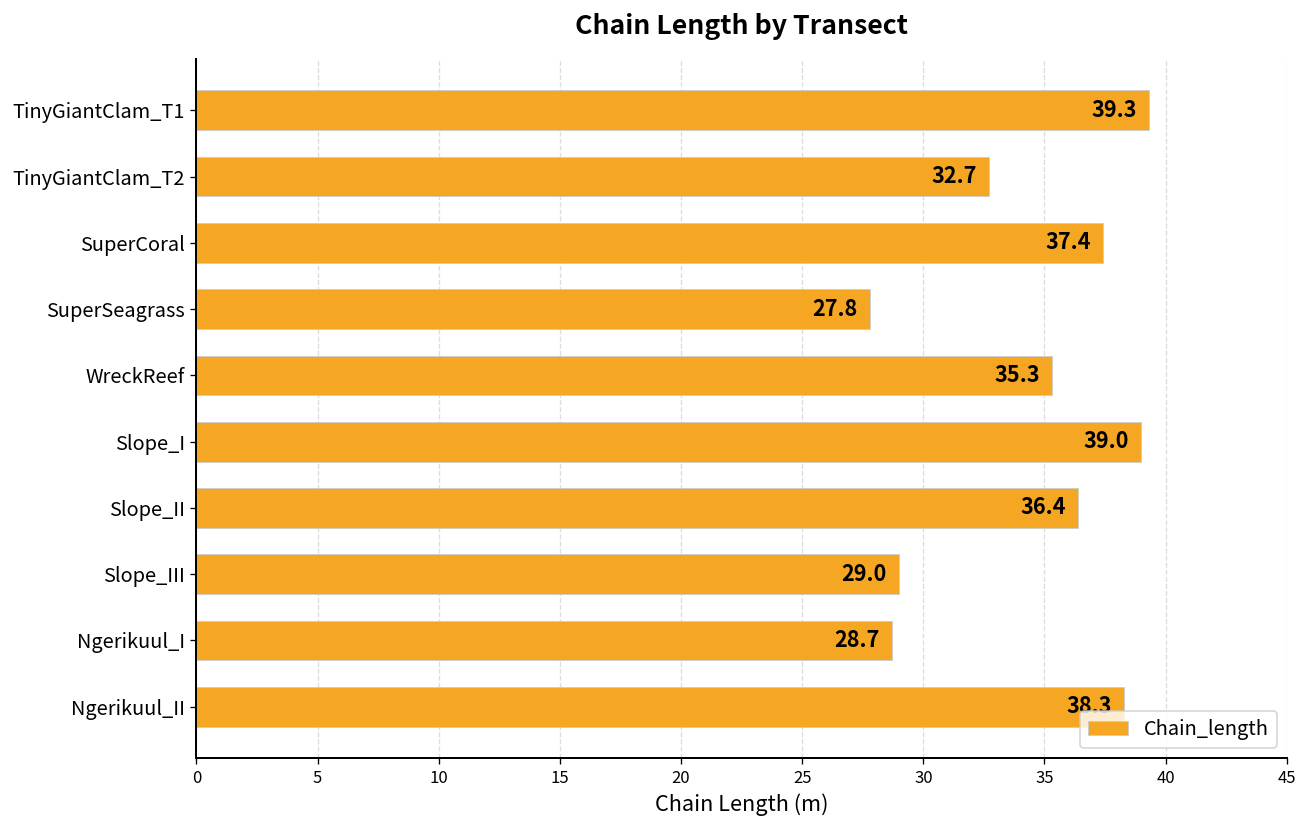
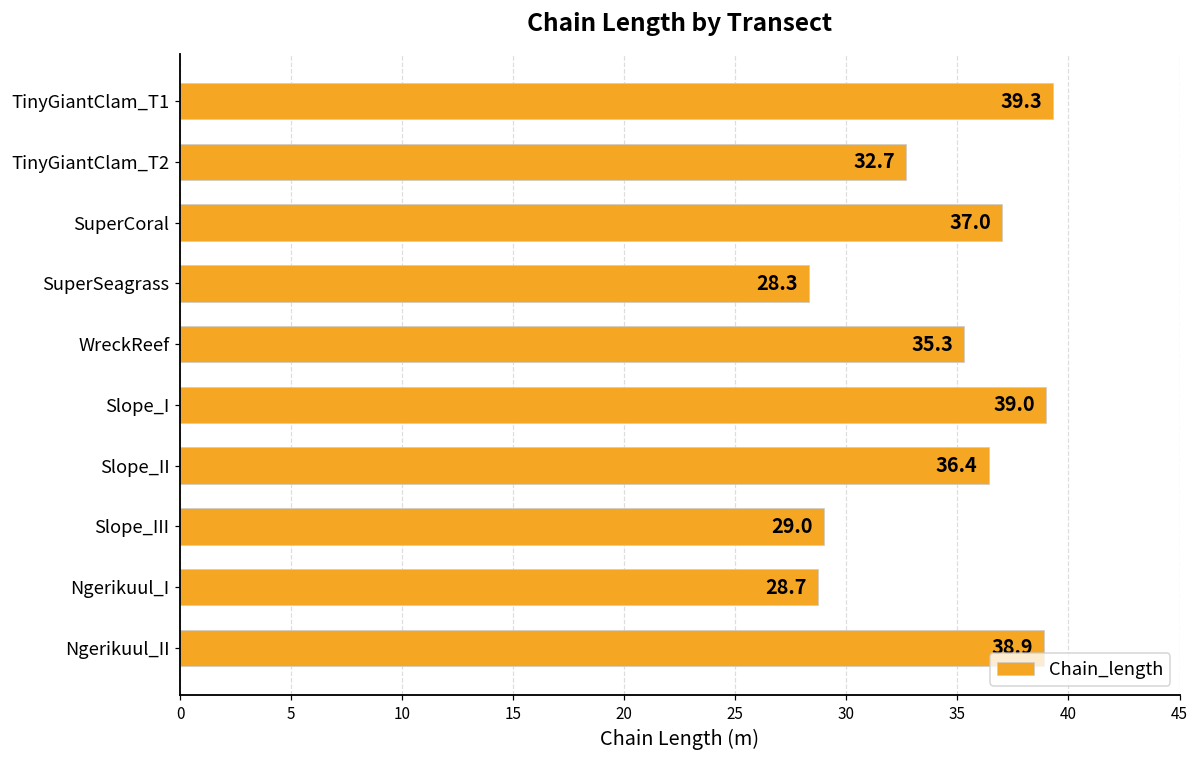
  {
    "TinyGiantClam_T1": 39.3,
    "TinyGiantClam_T2": 32.7,
-   "SuperCoral": 37.4,
-   "SuperSeagrass": 27.8,
+   "SuperCoral": 37.0,
+   "SuperSeagrass": 28.3,
    "WreckReef": 35.3,
    "Slope_I": 39.0,
    "Slope_II": 36.4,
    "Slope_III": 29.0,
    "Ngerikuul_I": 28.7,
-   "Ngerikuul_II": 38.3
+   "Ngerikuul_II": 38.9
  }
